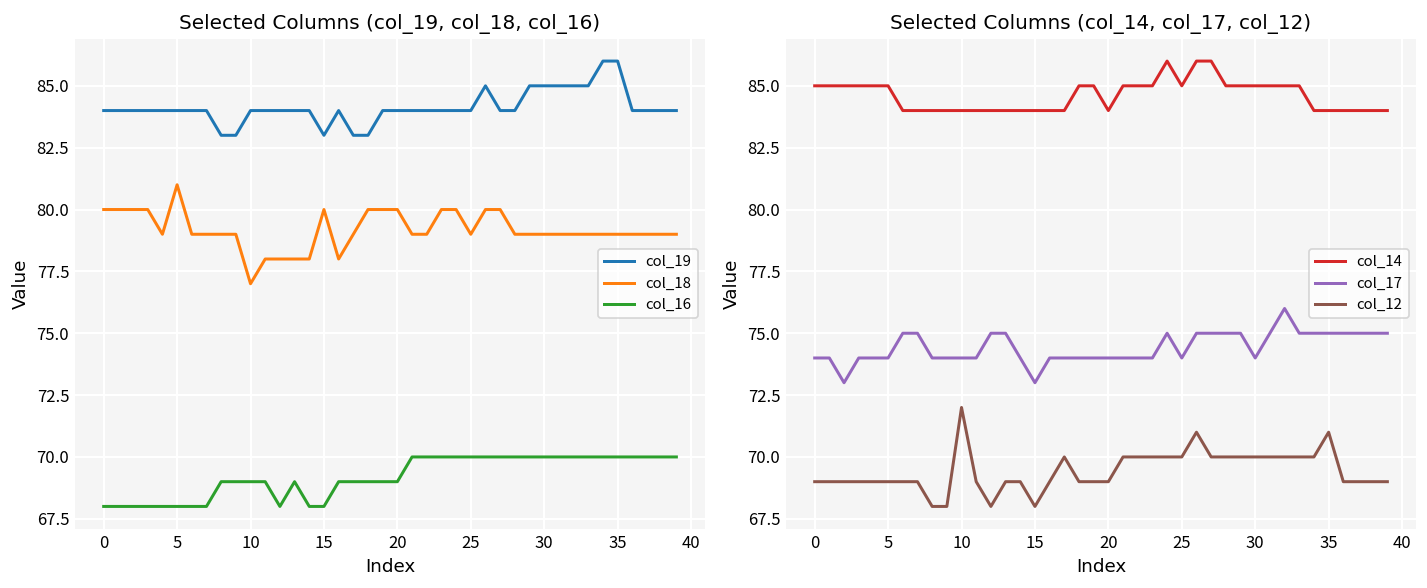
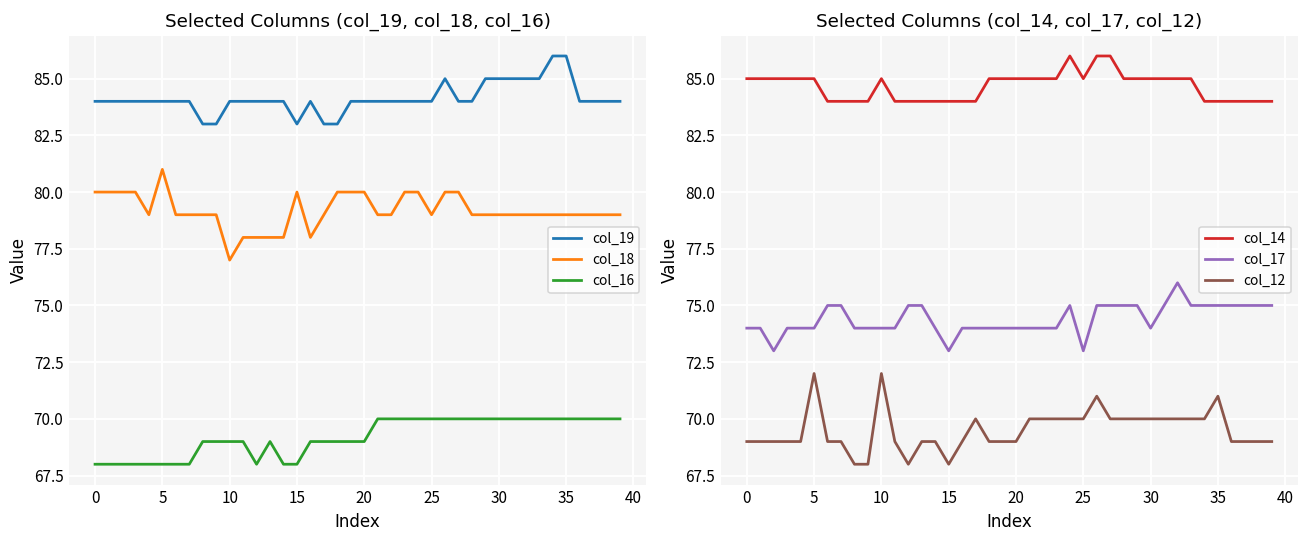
  {
    "Selected Columns (col_19, col_18, col_16)": {
      "col_19": {
        "0": 84.0,
        "5": 84.0,
        "10": 84.0,
        "15": 83.0,
        "20": 84.0,
        "25": 84.0,
        "30": 85.0,
        "35": 86.0
      },
      "col_18": {
        "0": 80.0,
        "5": 81.0,
        "10": 77.0,
        "15": 80.0,
        "20": 80.0,
        "25": 79.0,
        "30": 79.0,
        "35": 79.0
      },
      "col_16": {
        "0": 68.0,
        "5": 68.0,
        "10": 69.0,
        "15": 68.0,
        "20": 69.0,
        "25": 70.0,
        "30": 70.0,
        "35": 70.0
      }
    },
    "Selected Columns (col_14, col_17, col_12)": {
      "col_14": {
        "0": 85,
        "5": 85,
-       "10": 84,
+       "10": 85,
        "15": 84,
-       "20": 84,
+       "20": 85,
        "25": 85,
        "30": 85,
        "35": 84
      },
      "col_17": {
        "0": 74,
        "5": 74,
        "10": 74,
        "15": 73,
        "20": 74,
-       "25": 74,
+       "25": 73,
        "30": 74,
        "35": 75
      },
      "col_12": {
        "0": 69,
-       "5": 69,
+       "5": 72,
        "10": 72,
        "15": 68,
        "20": 69,
        "25": 70,
        "30": 70,
        "35": 71
      }
    }
  }
